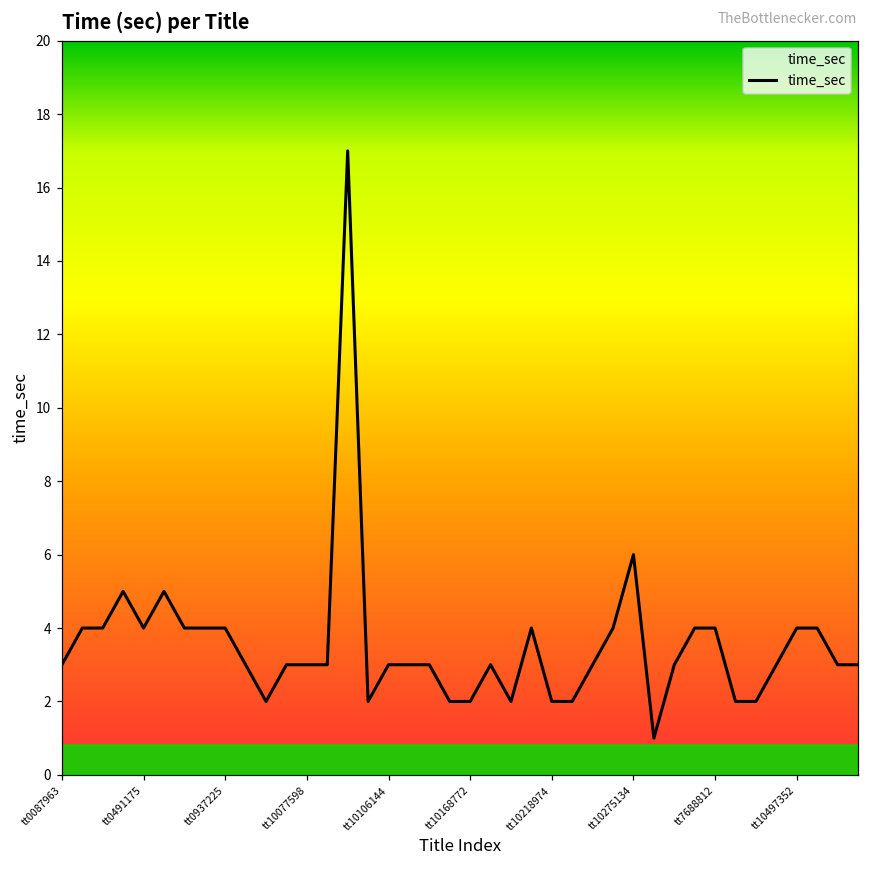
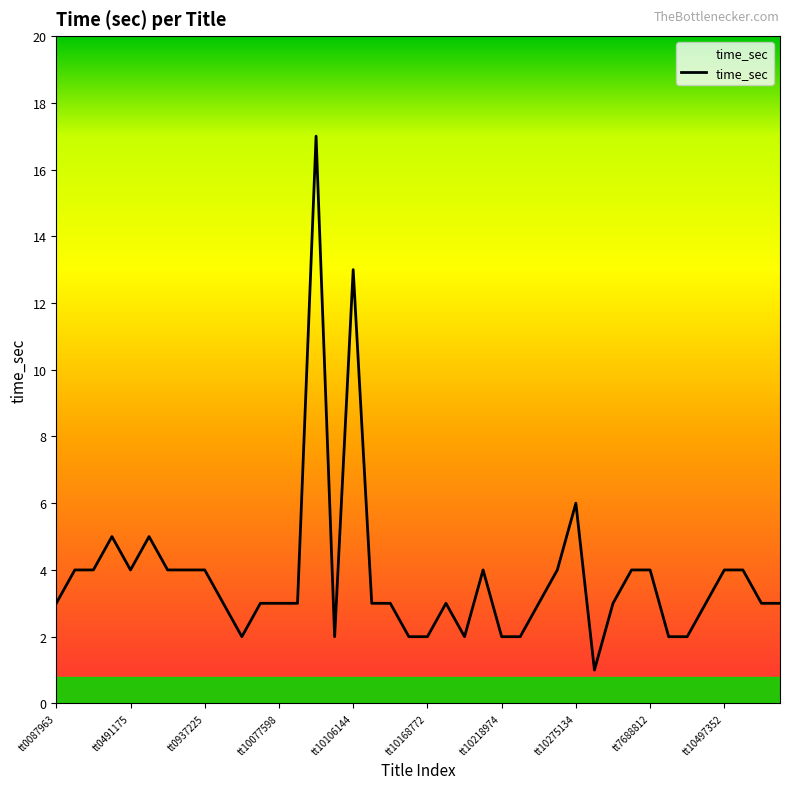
  {
    "tt0087963": 3,
    "tt0491175": 4,
    "tt0937225": 4,
    "tt10077598": 3,
-   "tt10106144": 3,
+   "tt10106144": 13,
    "tt10168772": 2,
    "tt10218974": 2,
    "tt10275134": 6,
    "tt7688812": 4,
    "tt10497352": 4
  }
